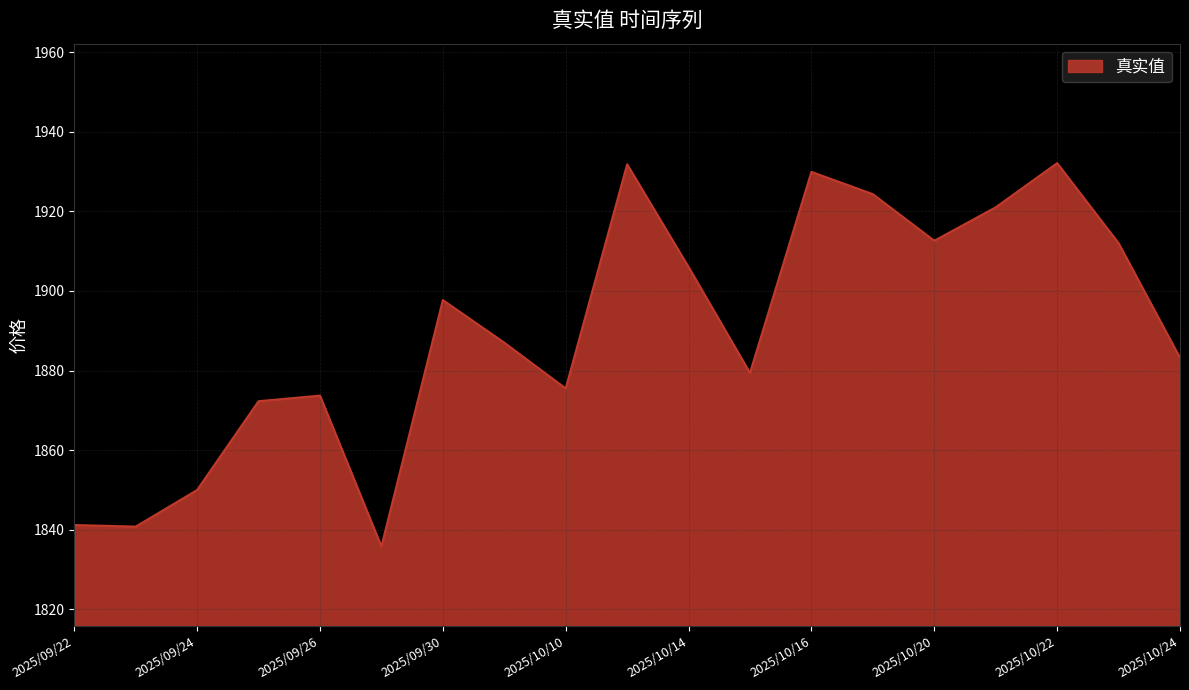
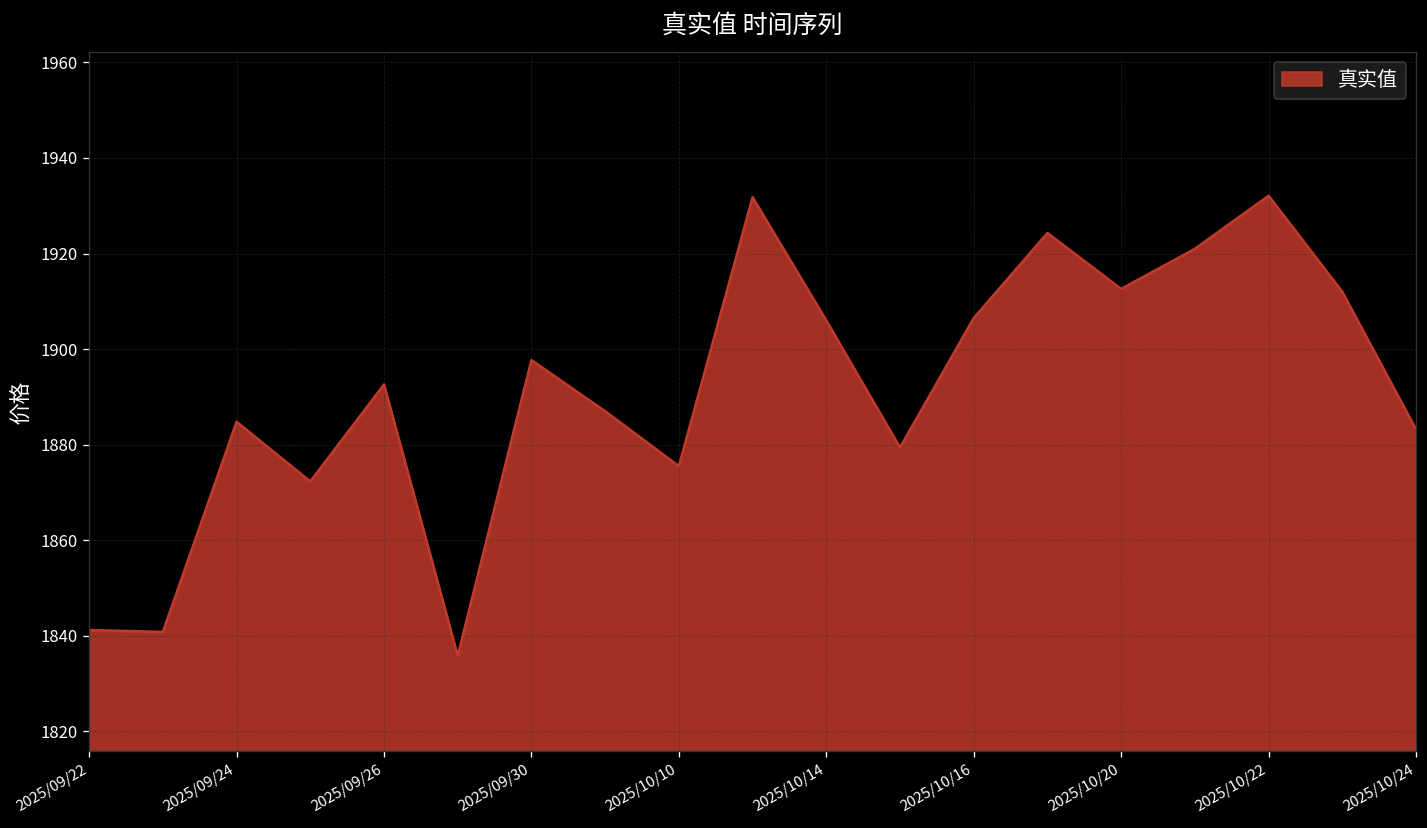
  {
    "2025/09/22": 1841,
-   "2025/09/24": 1850,
-   "2025/09/26": 1874,
+   "2025/09/24": 1885,
+   "2025/09/26": 1893,
    "2025/09/30": 1898,
    "2025/10/10": 1876,
    "2025/10/14": 1906,
-   "2025/10/16": 1930,
+   "2025/10/16": 1907,
    "2025/10/20": 1913,
    "2025/10/22": 1932,
    "2025/10/24": 1883
  }
